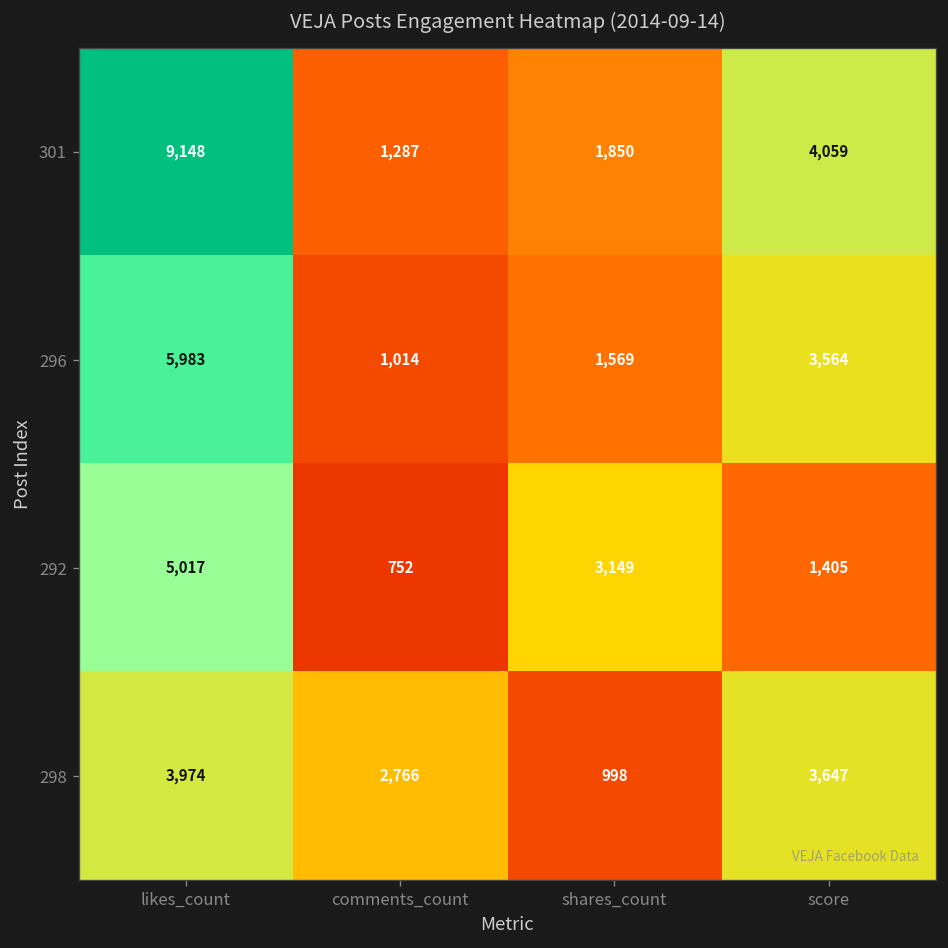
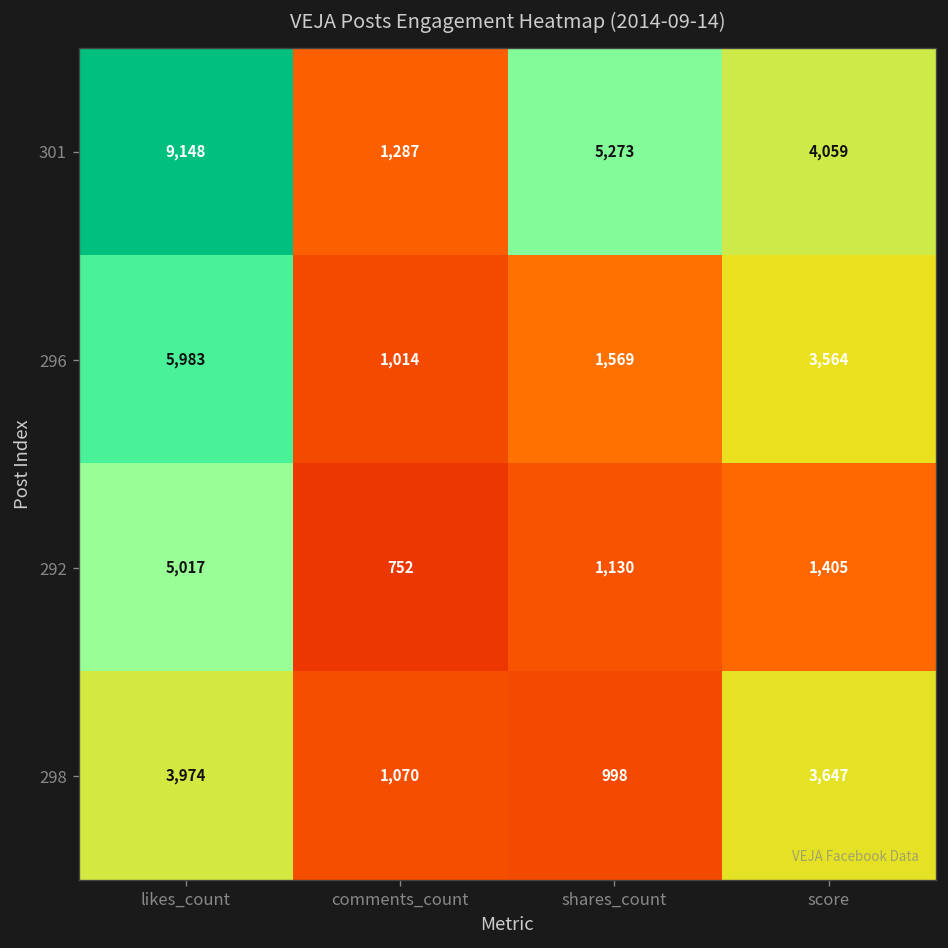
  {
    "301": {
      "likes_count": "9,148",
      "comments_count": "1,287",
-     "shares_count": "1,850",
+     "shares_count": "5,273",
      "score": "4,059"
    },
    "296": {
      "likes_count": "5,983",
      "comments_count": "1,014",
      "shares_count": "1,569",
      "score": "3,564"
    },
    "292": {
      "likes_count": "5,017",
      "comments_count": "752",
-     "shares_count": "3,149",
+     "shares_count": "1,130",
      "score": "1,405"
    },
    "298": {
      "likes_count": "3,974",
-     "comments_count": "2,766",
+     "comments_count": "1,070",
      "shares_count": "998"
    }
  }
